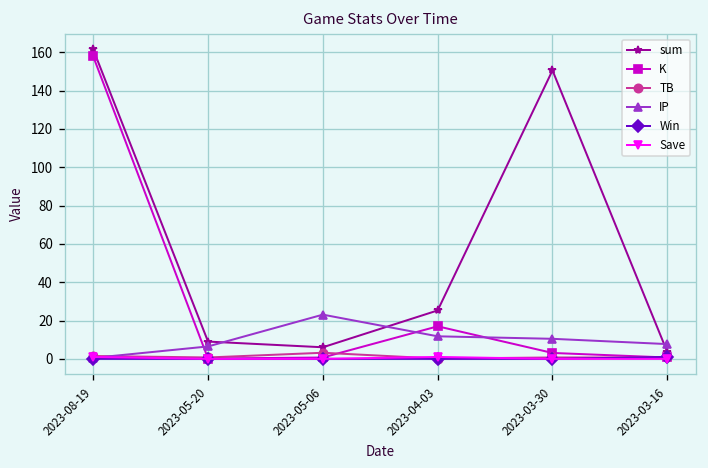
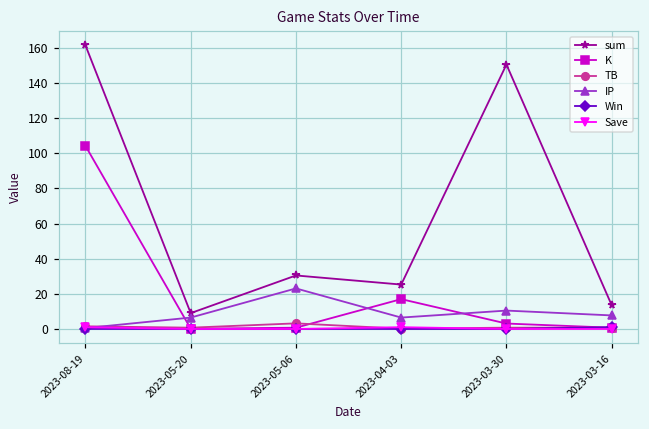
  {
    "sum": {
      "2023-08-19": 161,
      "2023-05-20": 9,
-     "2023-05-06": 6,
+     "2023-05-06": 30,
      "2023-04-03": 25,
      "2023-03-30": 151,
-     "2023-03-16": 4
+     "2023-03-16": 14
    },
    "K": {
-     "2023-08-19": 158,
+     "2023-08-19": 104,
      "2023-04-03": 17,
      "2023-03-30": 3
    },
    "TB": {
      "2023-05-06": 3
    },
    "IP": {
      "2023-05-20": 6,
      "2023-05-06": 23,
-     "2023-04-03": 12,
+     "2023-04-03": 6,
      "2023-03-30": 10,
      "2023-03-16": 8
    }
  }
